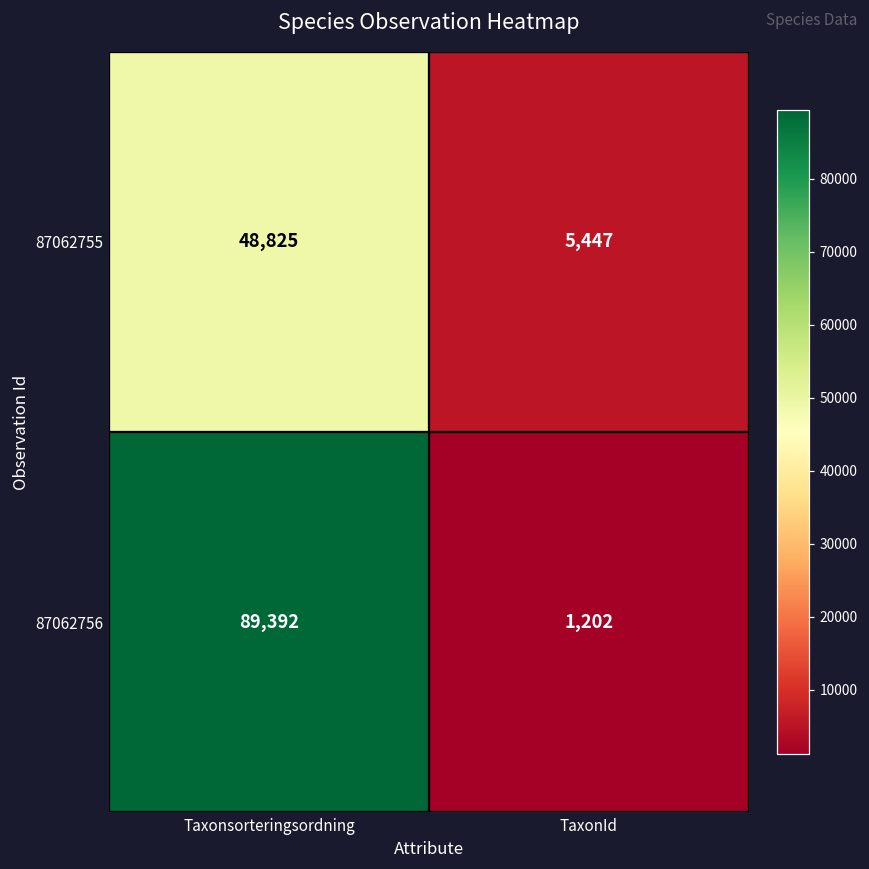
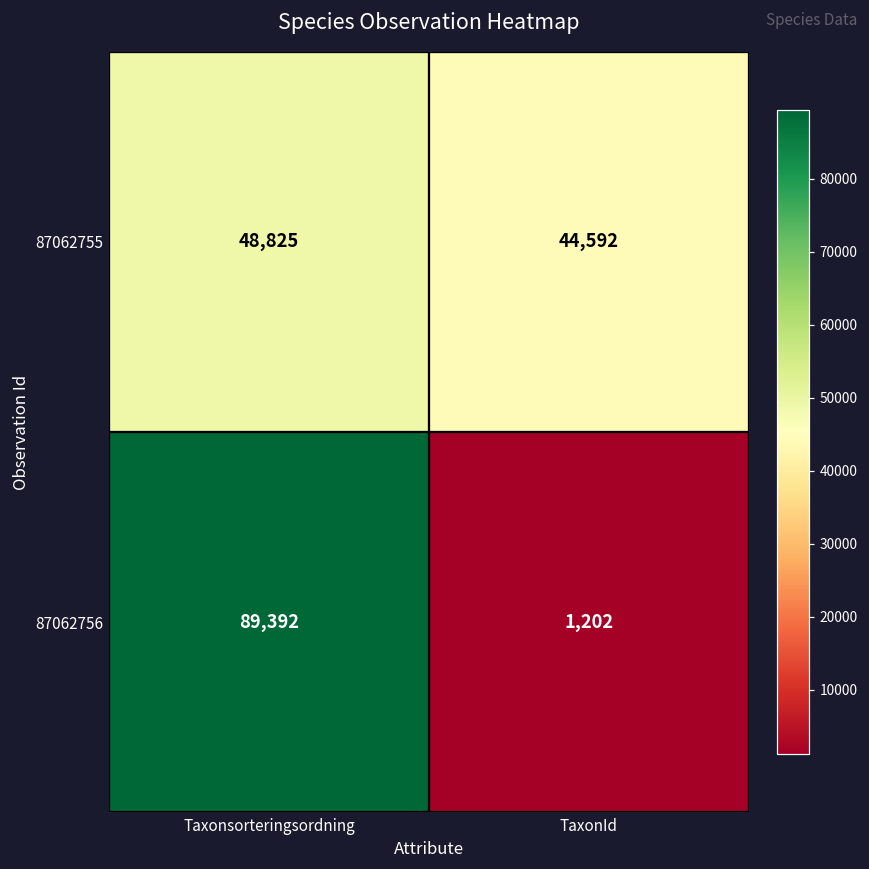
  {
    "87062755": {
      "Taxonsorteringsordning": "48,825",
-     "TaxonId": "5,447"
+     "TaxonId": "44,592"
    },
    "87062756": {
      "Taxonsorteringsordning": "89,392",
      "TaxonId": "1,202"
    }
  }
